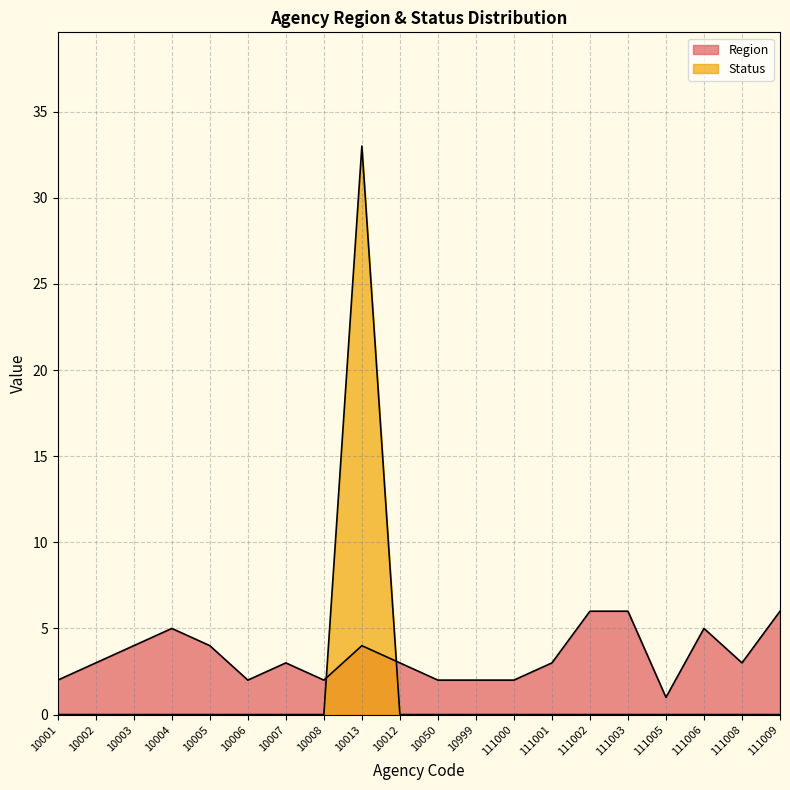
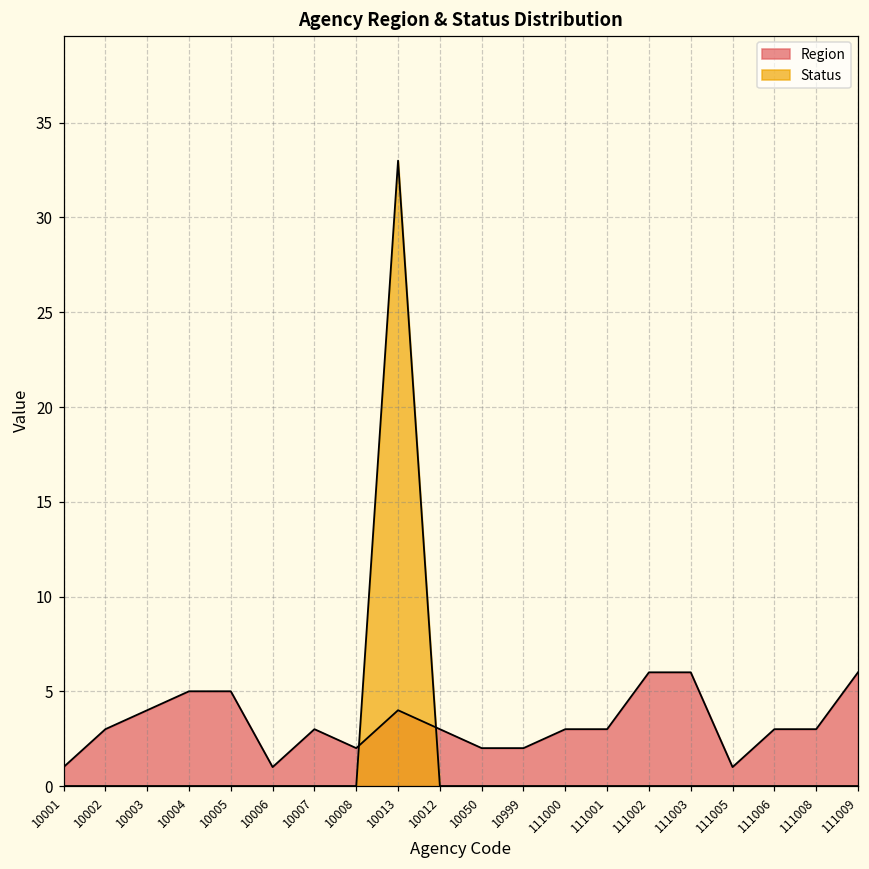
  {
    "Region": {
-     "10001": 2,
+     "10001": 1,
      "10002": 3,
      "10003": 4,
      "10004": 5,
-     "10005": 4,
-     "10006": 2,
+     "10005": 5,
+     "10006": 1,
      "10007": 3,
      "10008": 2,
      "10013": 4,
      "10012": 3,
      "10050": 2,
      "10999": 2,
-     "111000": 2,
+     "111000": 3,
      "111001": 3,
      "111002": 6,
      "111003": 6,
      "111005": 1,
-     "111006": 5,
+     "111006": 3,
      "111008": 3,
      "111009": 6
    },
    "Status": {
      "10001": 0,
      "10002": 0,
      "10003": 0,
      "10004": 0,
      "10005": 0,
      "10006": 0,
      "10007": 0,
      "10008": 0,
      "10013": 33,
      "10012": 0,
      "10050": 0,
      "10999": 0,
      "111000": 0,
      "111001": 0,
      "111002": 0,
      "111003": 0,
      "111005": 0,
      "111006": 0,
      "111008": 0,
      "111009": 0
    }
  }
